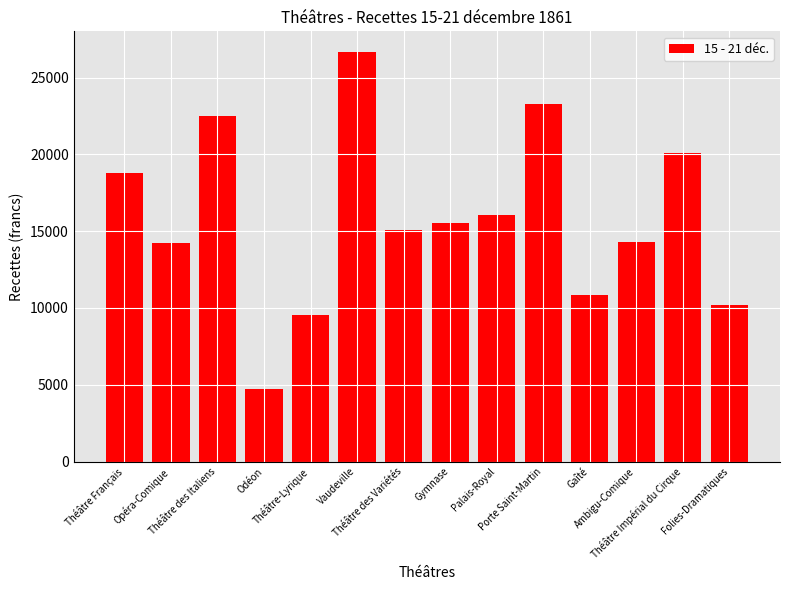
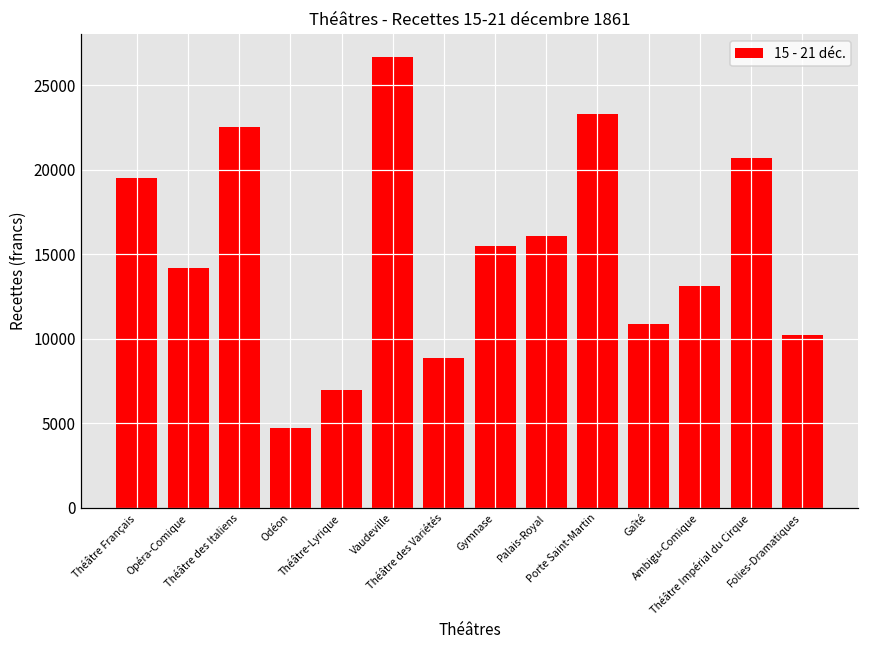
  {
-   "Théâtre Français": 18800,
+   "Théâtre Français": 19500,
    "Opéra-Comique": 14200,
    "Théâtre des Italiens": 22500,
    "Odéon": 4700,
-   "Théâtre-Lyrique": 9500,
+   "Théâtre-Lyrique": 6900,
    "Vaudeville": 26700,
-   "Théâtre des Variétés": 15100,
+   "Théâtre des Variétés": 8900,
    "Gymnase": 15500,
    "Palais-Royal": 16100,
    "Porte Saint-Martin": 23300,
    "Gaîté": 10900,
-   "Ambigu-Comique": 14300,
-   "Théâtre Impérial du Cirque": 20100,
+   "Ambigu-Comique": 13100,
+   "Théâtre Impérial du Cirque": 20700,
    "Folies-Dramatiques": 10200
  }
